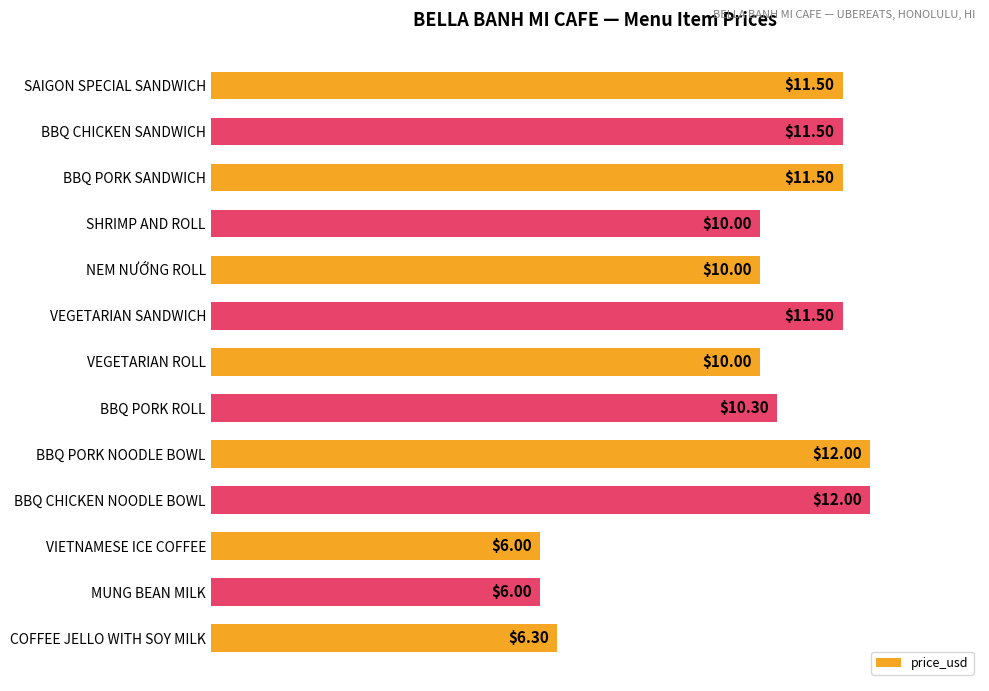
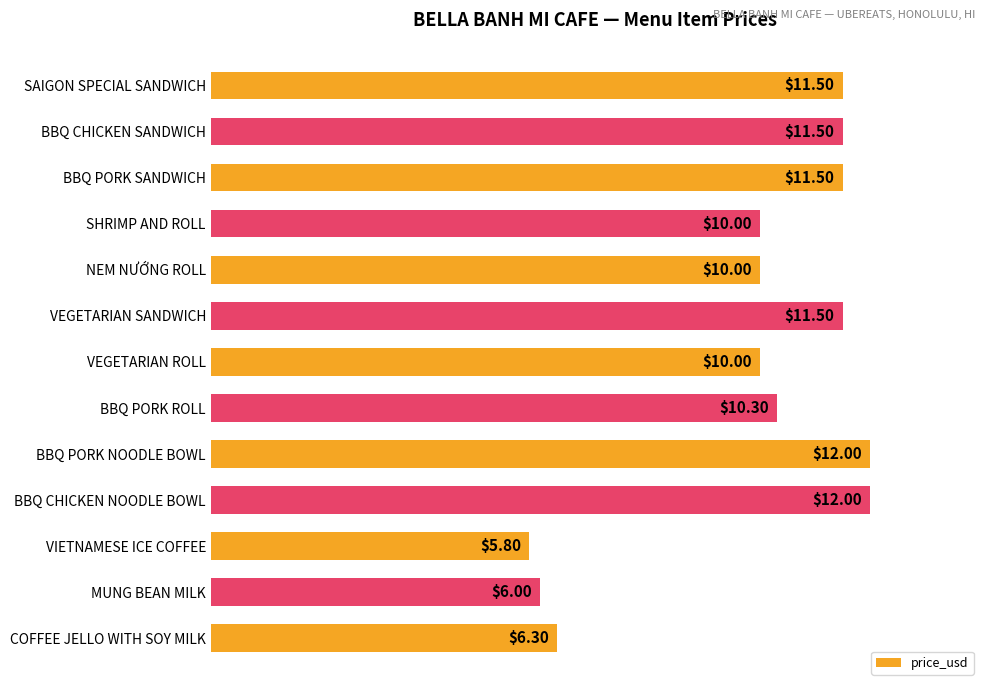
  {
    "SAIGON SPECIAL SANDWICH": "$11.50",
    "BBQ CHICKEN SANDWICH": "$11.50",
    "BBQ PORK SANDWICH": "$11.50",
    "SHRIMP AND ROLL": "$10.00",
    "NEM NƯỚNG ROLL": "$10.00",
    "VEGETARIAN SANDWICH": "$11.50",
    "VEGETARIAN ROLL": "$10.00",
    "BBQ PORK ROLL": "$10.30",
    "BBQ PORK NOODLE BOWL": "$12.00",
    "BBQ CHICKEN NOODLE BOWL": "$12.00",
-   "VIETNAMESE ICE COFFEE": "$6.00",
+   "VIETNAMESE ICE COFFEE": "$5.80",
    "MUNG BEAN MILK": "$6.00",
    "COFFEE JELLO WITH SOY MILK": "$6.30"
  }
